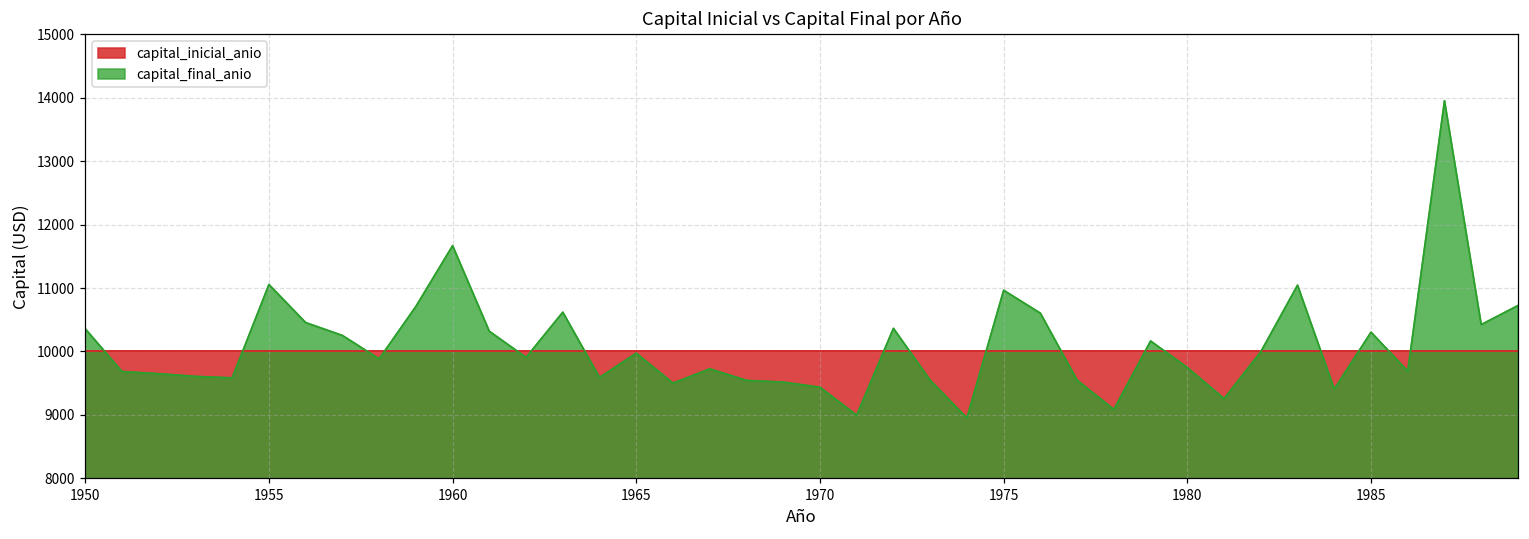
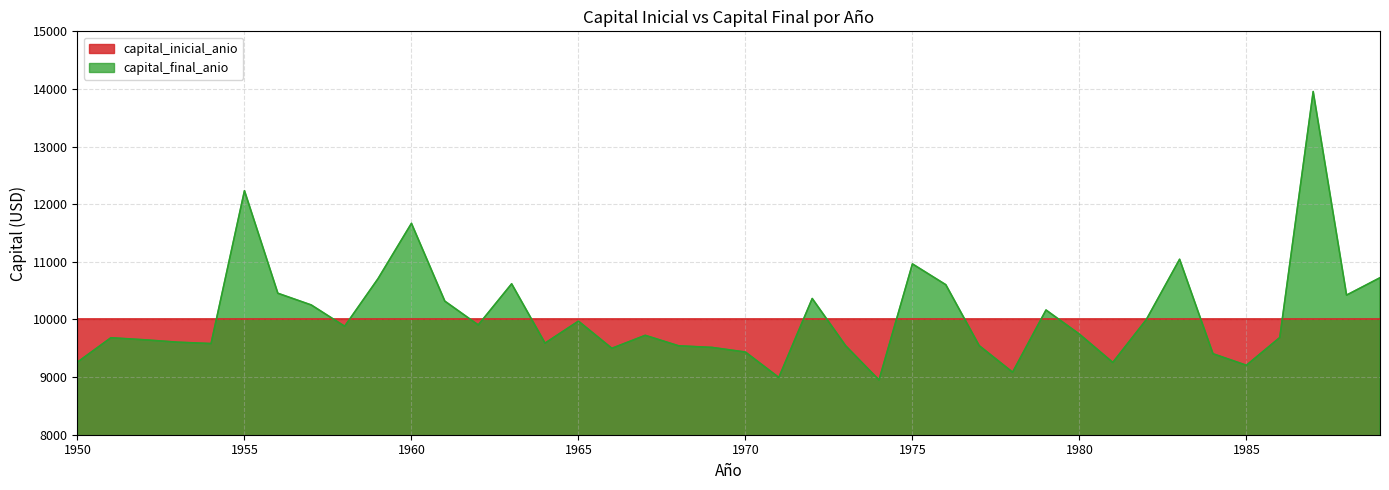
  {
    "capital_inicial_anio": {
      "1950": 10000,
      "1955": 10000,
      "1960": 10000,
      "1970": 10000,
      "1975": 10000,
      "1980": 10000,
      "1985": 10000
    },
    "capital_final_anio": {
-     "1950": 10400,
-     "1955": 11100,
+     "1950": 9300,
+     "1955": 12200,
      "1960": 11700,
      "1970": 9400,
      "1975": 11000,
      "1980": 9700,
-     "1985": 10300
+     "1985": 9200
    }
  }
